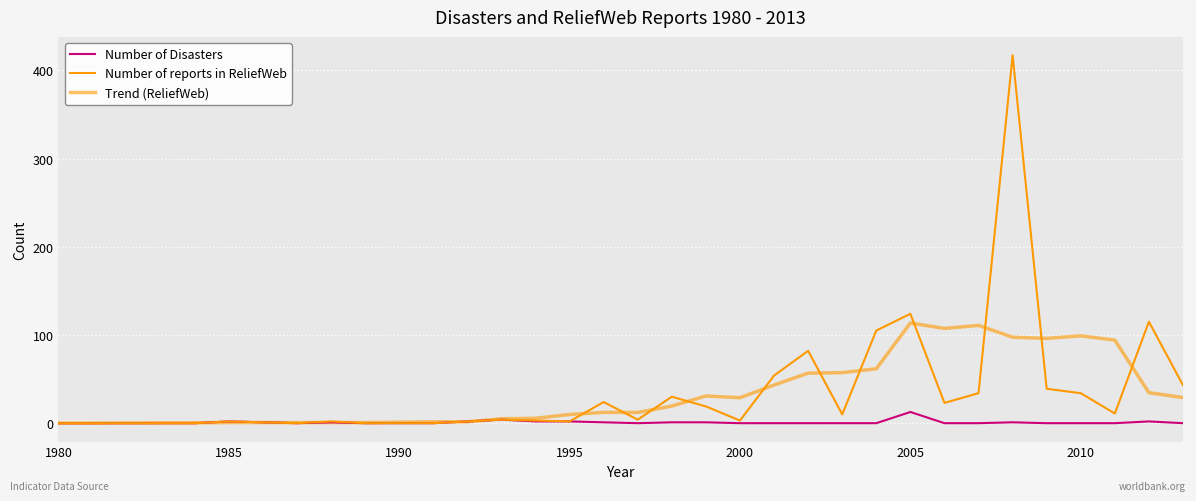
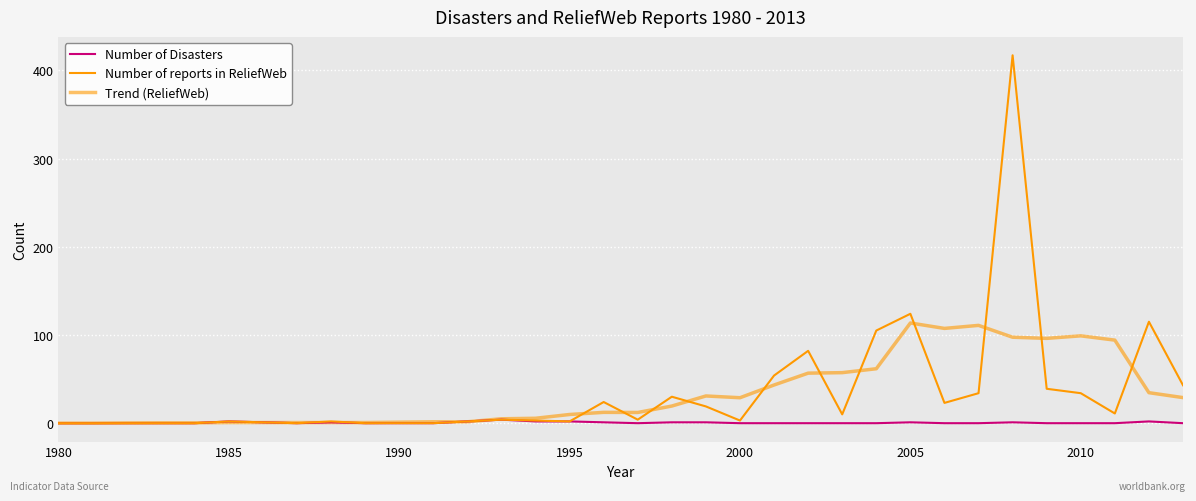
  {
    "Number of Disasters": {
      "2000": 0,
-     "2005": 10,
+     "2005": 0,
      "2010": 0
    }
  }
